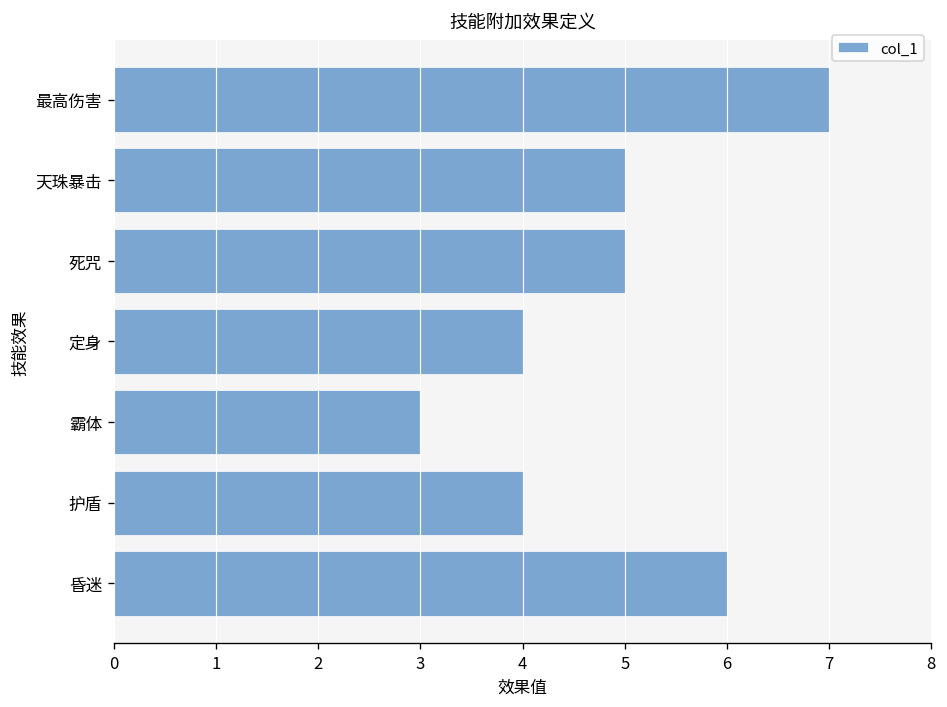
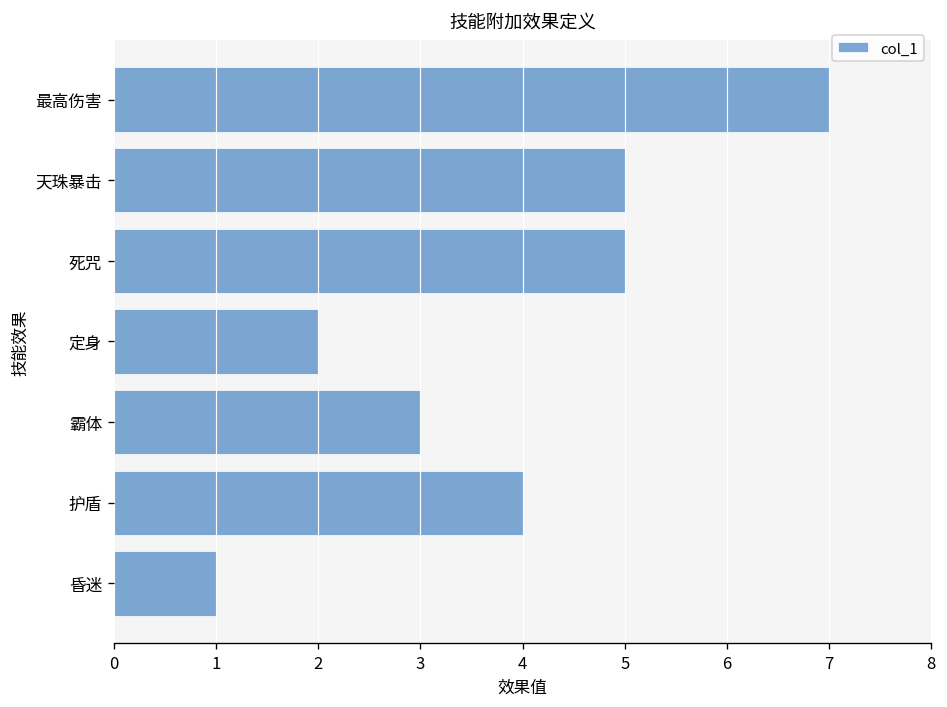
  {
    "最高伤害": 7,
    "天珠暴击": 5,
    "死咒": 5,
-   "定身": 4,
+   "定身": 2,
    "霸体": 3,
    "护盾": 4,
-   "昏迷": 6
+   "昏迷": 1
  }
